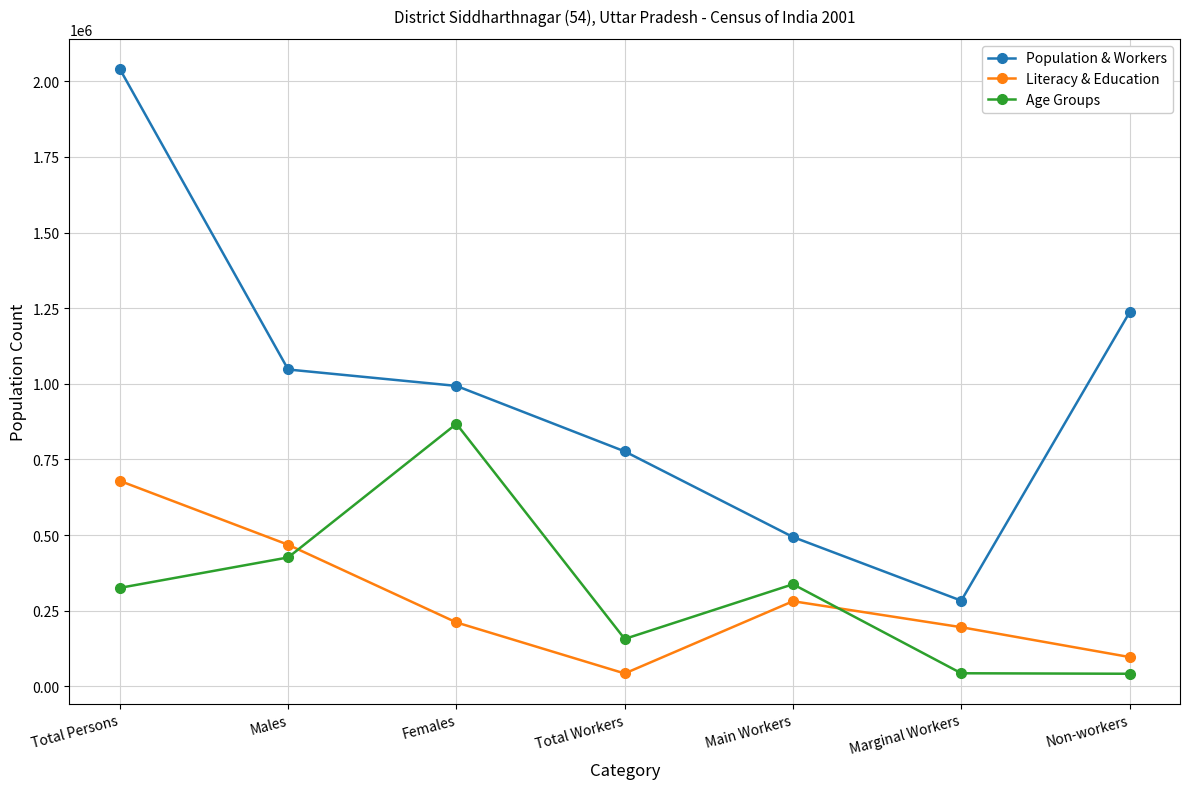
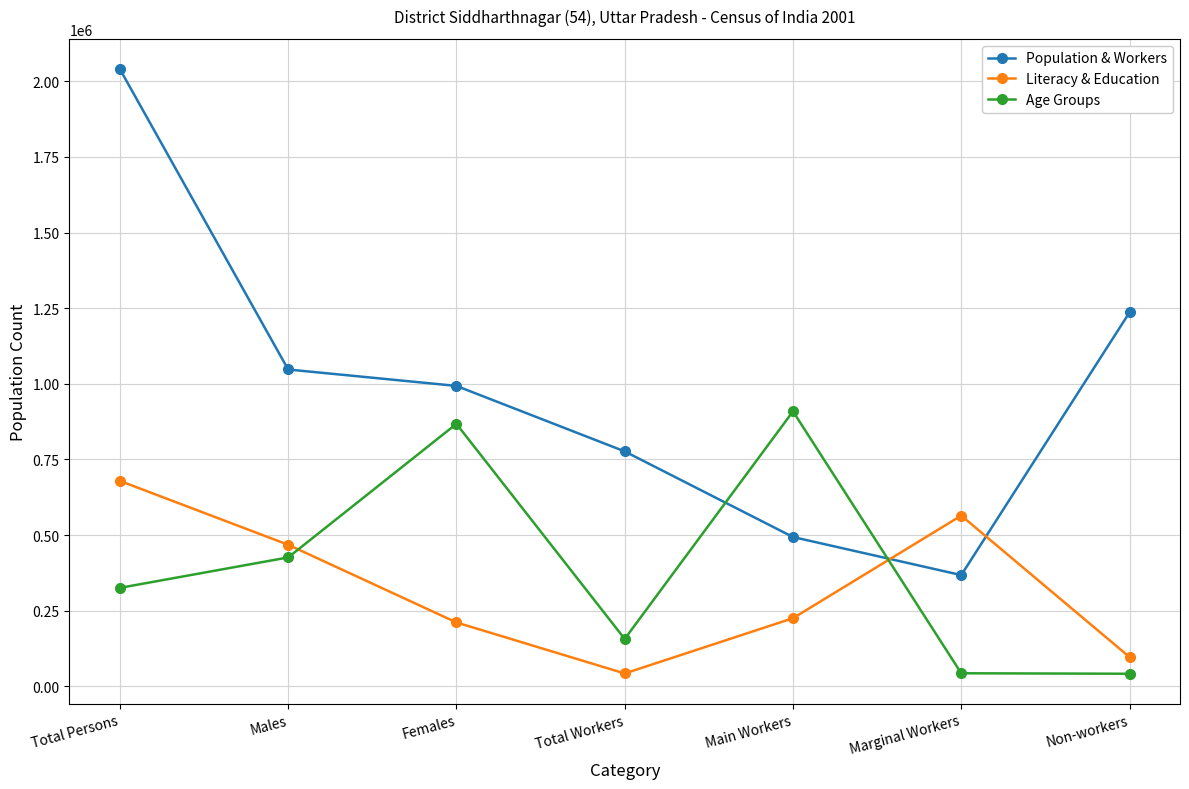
  {
    "Population & Workers": {
      "Total Persons": 2040000,
      "Males": 1050000,
      "Females": 990000,
      "Total Workers": 780000,
      "Main Workers": 490000,
-     "Marginal Workers": 280000,
+     "Marginal Workers": 370000,
      "Non-workers": 1240000
    },
    "Literacy & Education": {
      "Total Persons": 680000,
      "Males": 470000,
      "Females": 210000,
      "Total Workers": 40000,
-     "Main Workers": 280000,
-     "Marginal Workers": 200000,
+     "Main Workers": 230000,
+     "Marginal Workers": 560000,
      "Non-workers": 100000
    },
    "Age Groups": {
      "Total Persons": 330000,
      "Males": 430000,
      "Females": 870000,
      "Total Workers": 160000,
-     "Main Workers": 340000,
+     "Main Workers": 910000,
      "Marginal Workers": 40000,
      "Non-workers": 40000
    }
  }
